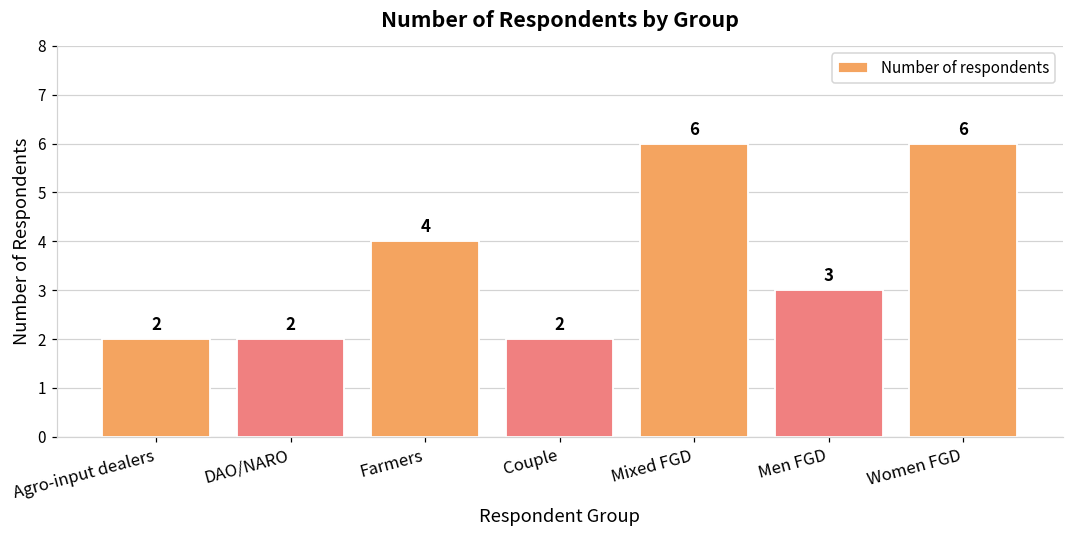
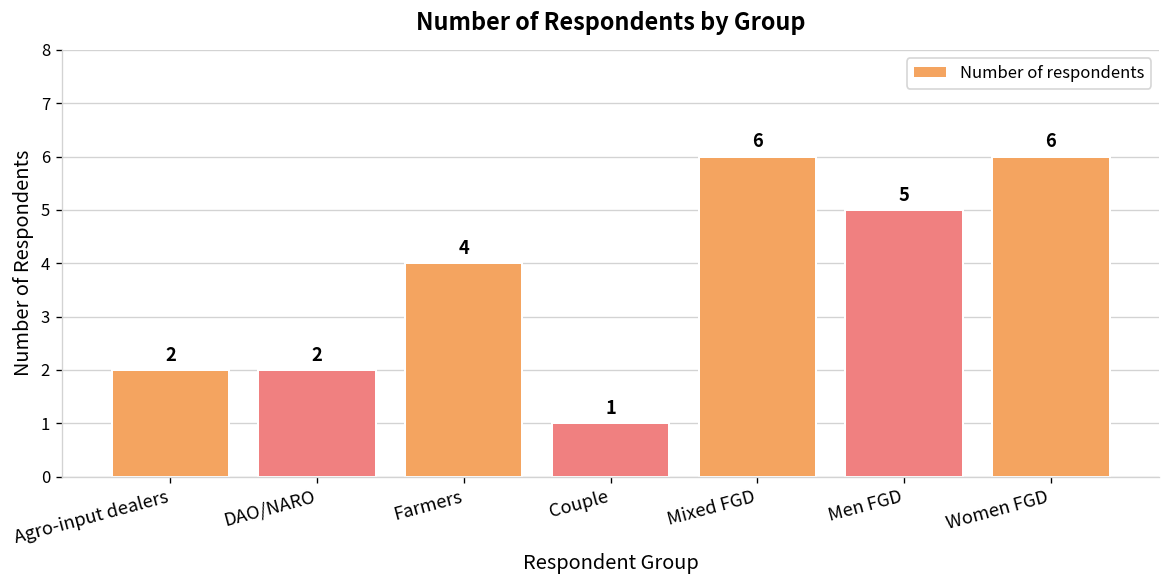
  {
    "Agro-input dealers": 2,
    "DAO/NARO": 2,
    "Farmers": 4,
-   "Couple": 2,
+   "Couple": 1,
    "Mixed FGD": 6,
-   "Men FGD": 3,
+   "Men FGD": 5,
    "Women FGD": 6
  }
